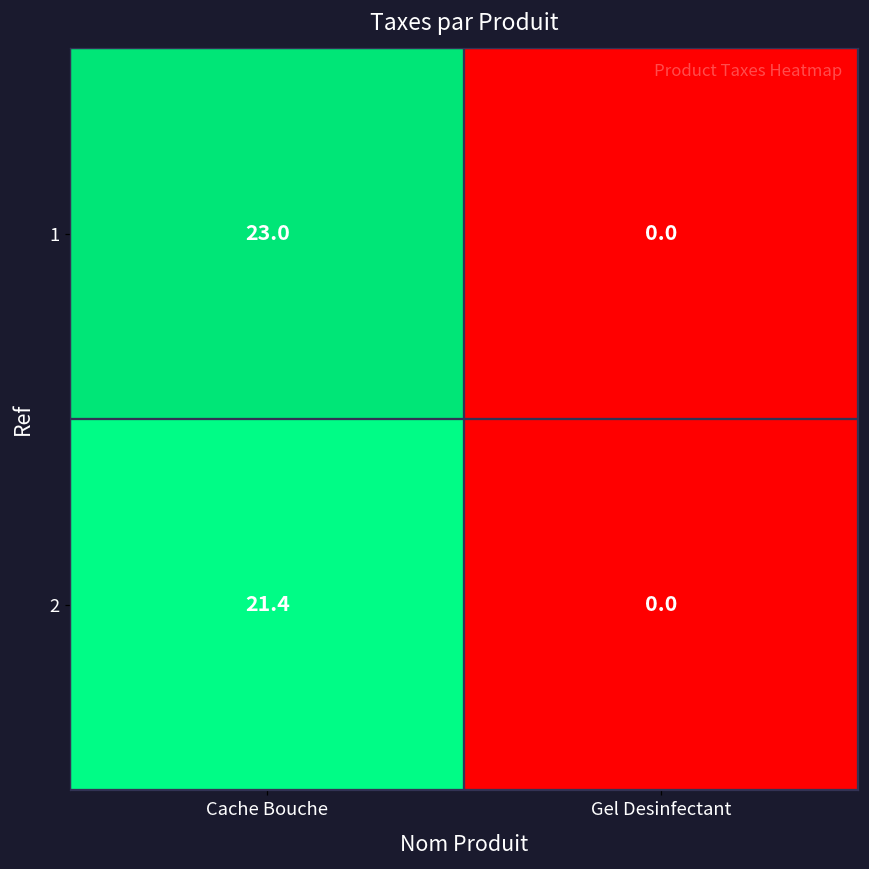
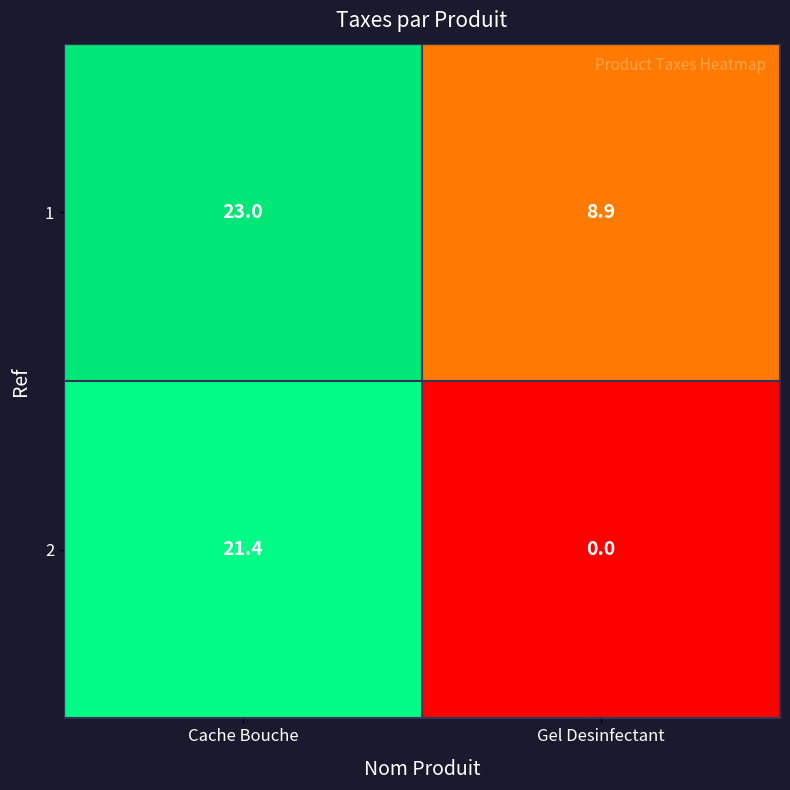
  {
    "1": {
      "Cache Bouche": 23.0,
-     "Gel Desinfectant": 0.0
+     "Gel Desinfectant": 8.9
    },
    "2": {
      "Cache Bouche": 21.4,
      "Gel Desinfectant": 0.0
    }
  }
